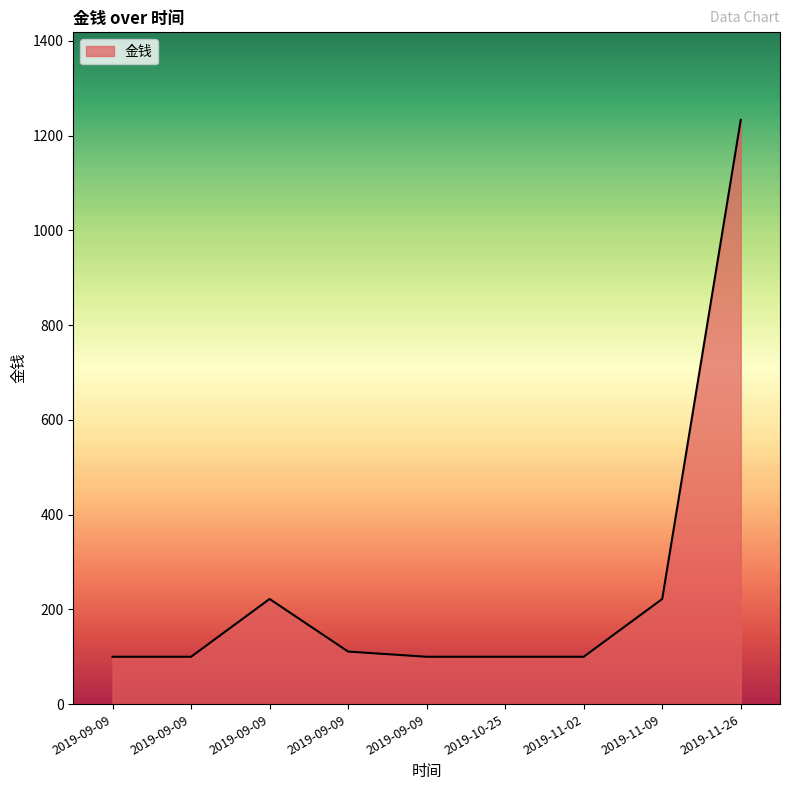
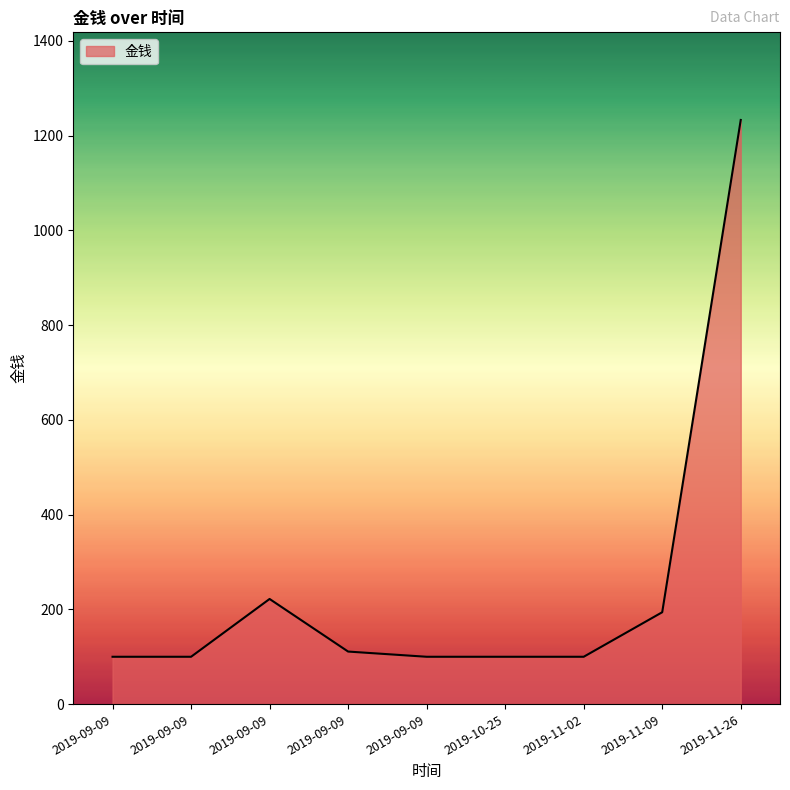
  {
    "2019-10-25": 100,
    "2019-11-02": 100,
-   "2019-11-09": 220,
+   "2019-11-09": 190,
    "2019-11-26": 1230
  }
